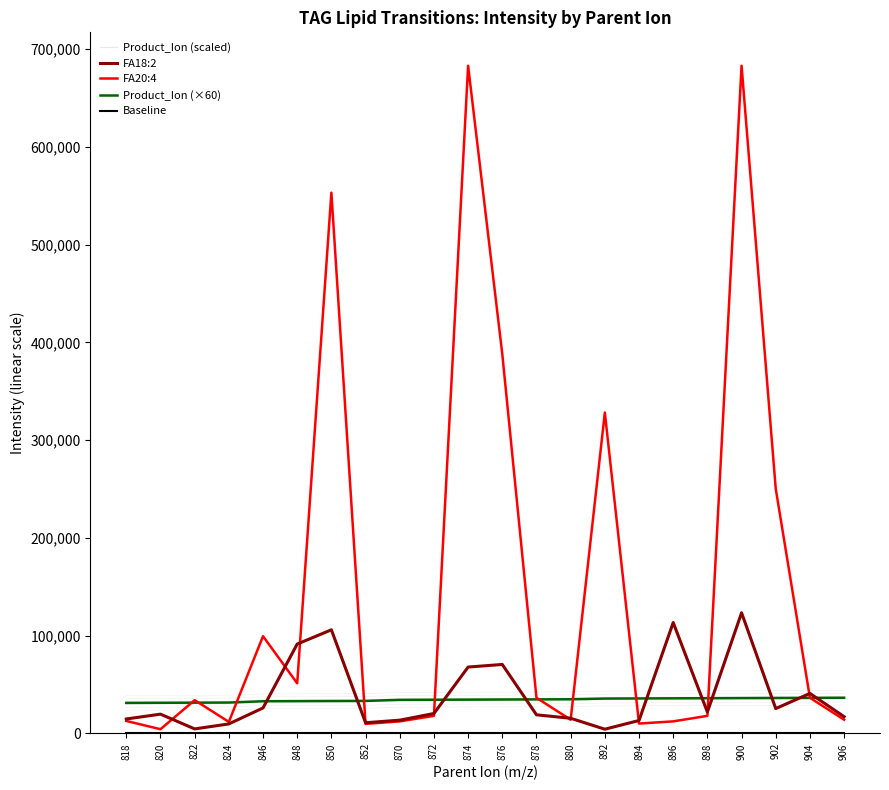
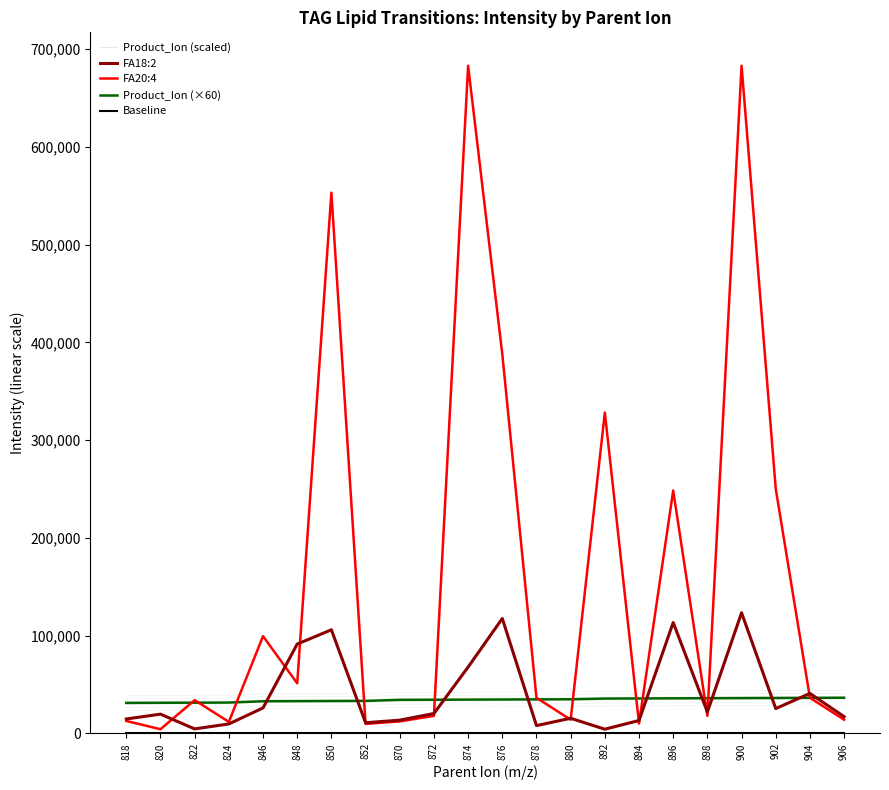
  {
    "FA18:2": {
      "820": "20,000",
      "822": "0",
      "848": "90,000",
      "850": "110,000",
      "874": "70,000",
-     "876": "70,000",
-     "878": "20,000",
+     "876": "120,000",
+     "878": "10,000",
      "892": "0",
      "894": "10,000",
      "896": "110,000",
      "898": "20,000",
      "900": "120,000",
      "902": "30,000",
      "906": "20,000"
    },
    "FA20:4": {
      "820": "0",
      "846": "100,000",
      "848": "50,000",
      "850": "550,000",
      "874": "680,000",
      "876": "390,000",
      "892": "330,000",
      "894": "10,000",
-     "896": "10,000",
+     "896": "250,000",
      "898": "20,000",
      "900": "680,000",
      "902": "250,000",
      "906": "10,000"
    },
    "Baseline": {
      "818": "0",
      "820": "0",
      "822": "0",
      "824": "0",
      "846": "0",
      "848": "0",
      "850": "0",
      "852": "0",
      "870": "0",
      "872": "0",
      "874": "0",
      "876": "0",
      "878": "0",
      "880": "0",
      "892": "0",
      "894": "0",
      "896": "0",
      "898": "0",
      "900": "0",
      "902": "0",
      "904": "0",
      "906": "0"
    }
  }
